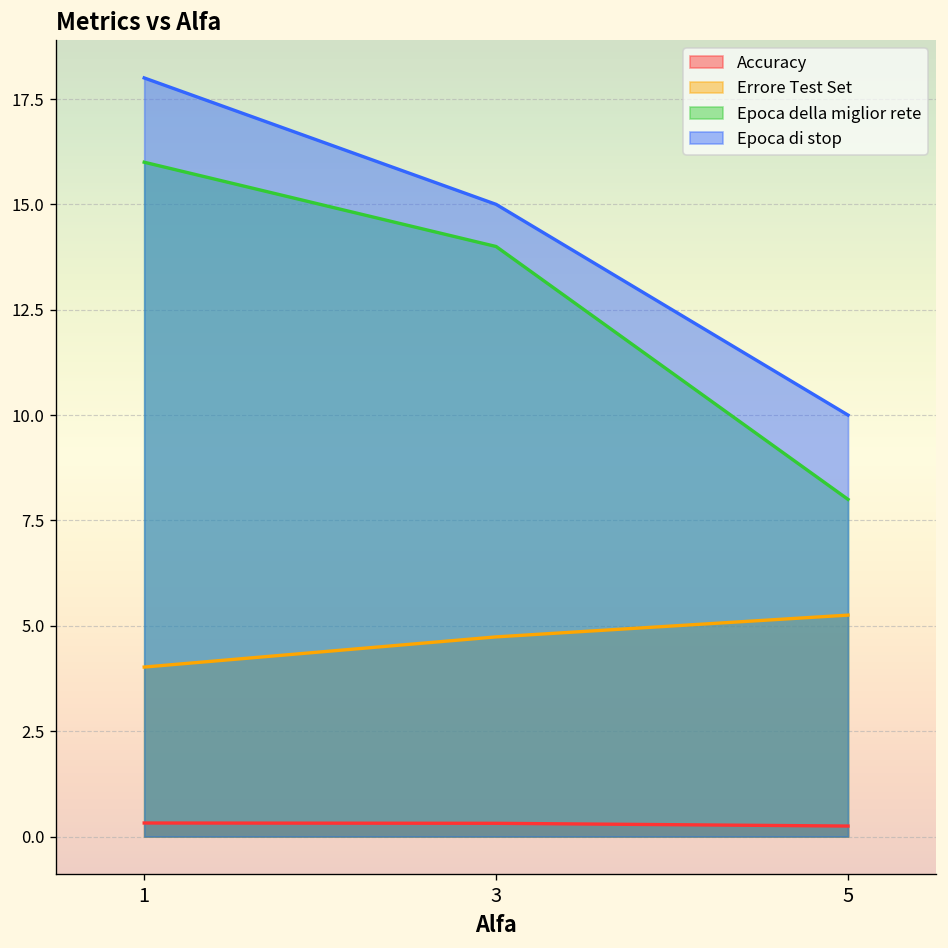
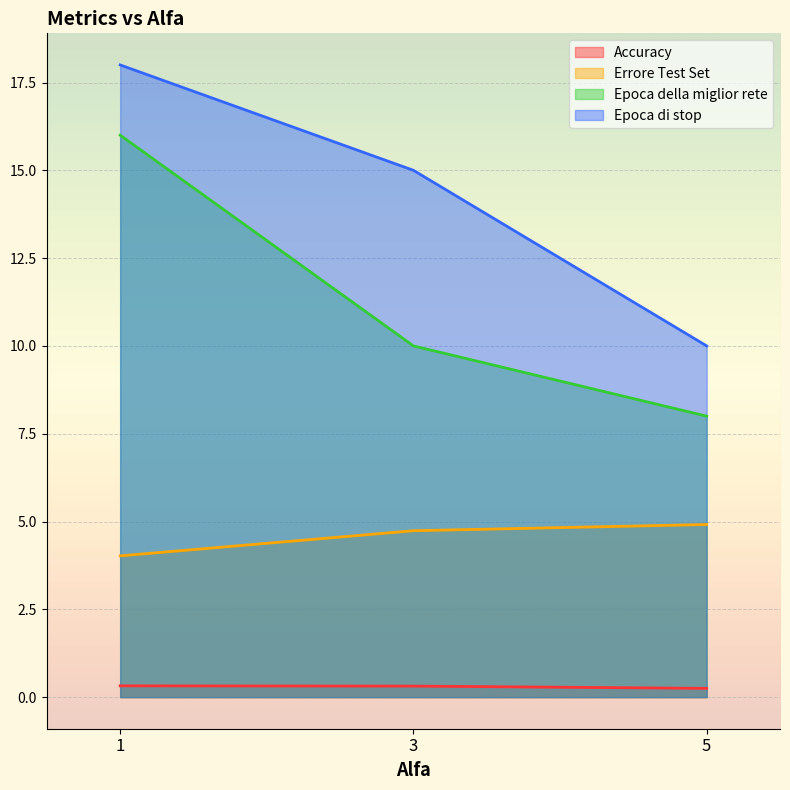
  {
    "Accuracy": {
      "1": 0.3,
      "3": 0.3,
      "5": 0.2
    },
    "Errore Test Set": {
      "1": 4.0,
      "3": 4.7,
-     "5": 5.3
+     "5": 4.9
    },
    "Epoca della miglior rete": {
      "1": 16,
-     "3": 14,
+     "3": 10,
      "5": 8
    },
    "Epoca di stop": {
      "1": 18.0,
      "3": 15.0,
      "5": 10.0
    }
  }
